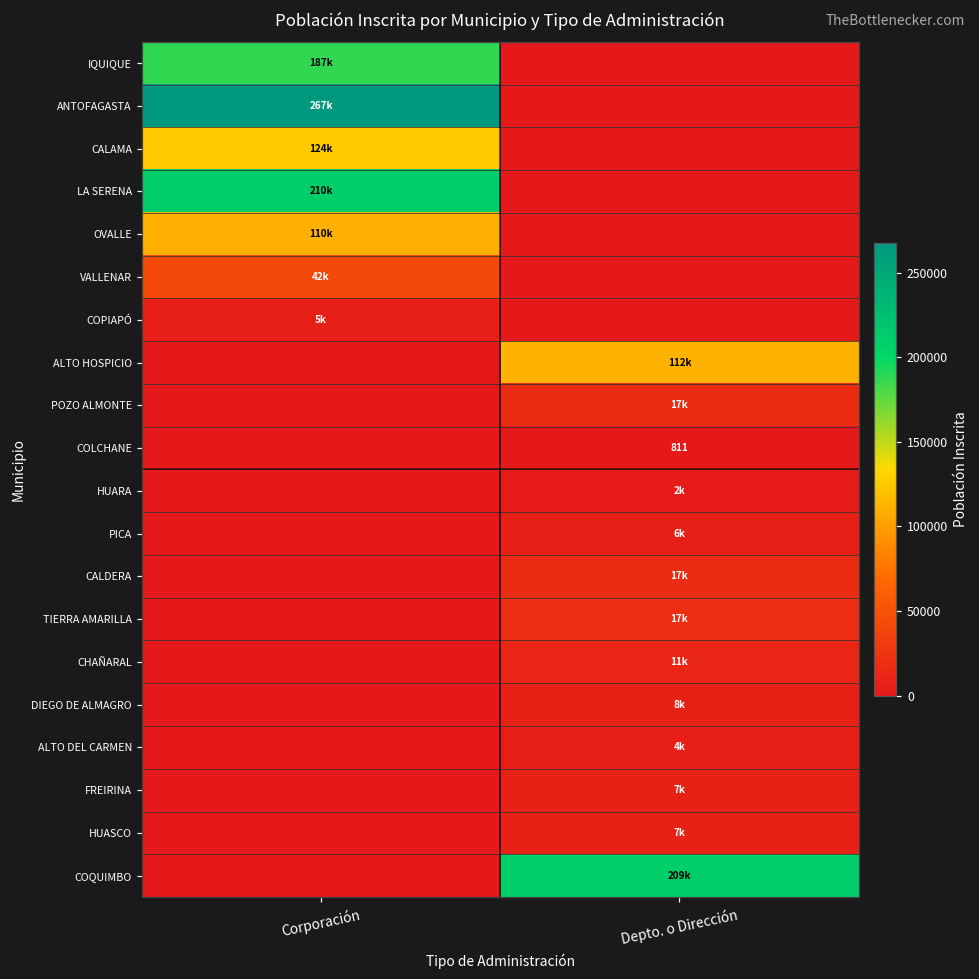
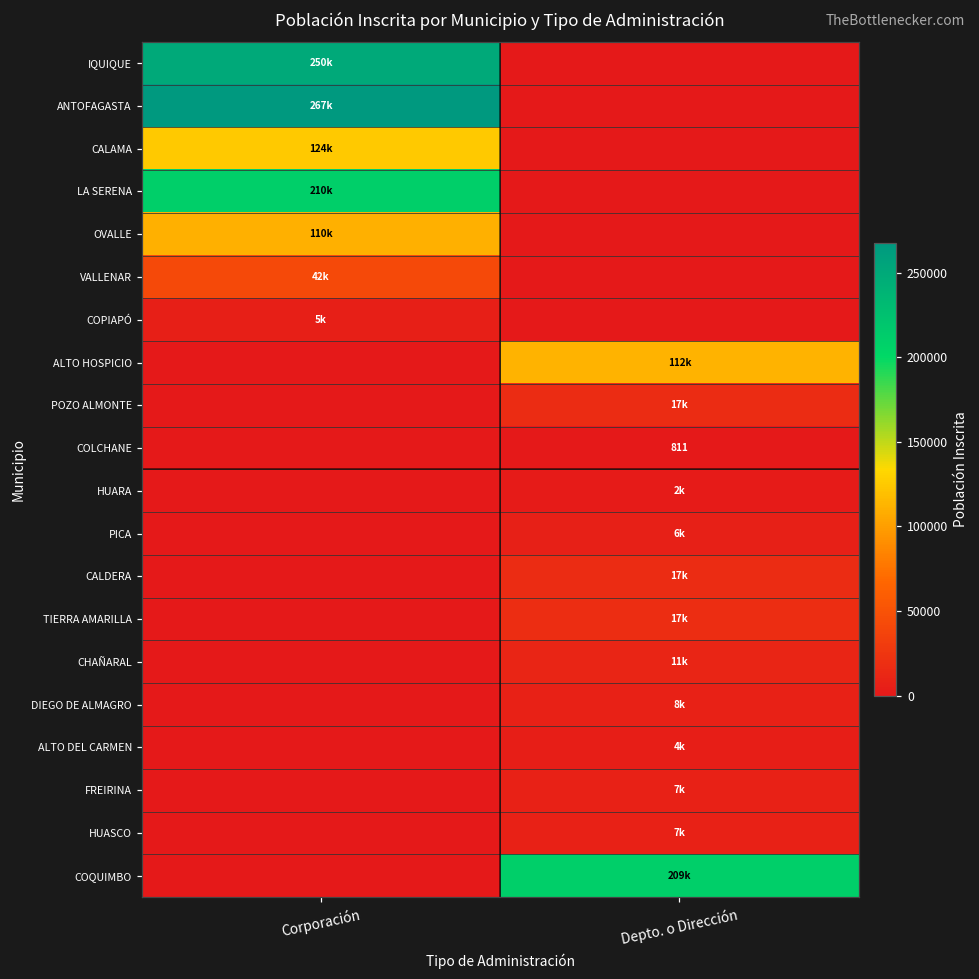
  {
    "IQUIQUE": {
-     "Corporación": "187k"
+     "Corporación": "250k"
    },
    "ANTOFAGASTA": {
      "Corporación": "267k"
    },
    "CALAMA": {
      "Corporación": "124k"
    },
    "LA SERENA": {
      "Corporación": "210k"
    },
    "OVALLE": {
      "Corporación": "110k"
    },
    "VALLENAR": {
      "Corporación": "42k"
    },
    "COPIAPÓ": {
      "Corporación": "5k"
    },
    "ALTO HOSPICIO": {
      "Depto. o Dirección": "112k"
    },
    "POZO ALMONTE": {
      "Depto. o Dirección": "17k"
    },
    "COLCHANE": {
      "Depto. o Dirección": "811"
    },
    "HUARA": {
      "Depto. o Dirección": "2k"
    },
    "PICA": {
      "Depto. o Dirección": "6k"
    },
    "CALDERA": {
      "Depto. o Dirección": "17k"
    },
    "TIERRA AMARILLA": {
      "Depto. o Dirección": "17k"
    },
    "CHAÑARAL": {
      "Depto. o Dirección": "11k"
    },
    "DIEGO DE ALMAGRO": {
      "Depto. o Dirección": "8k"
    },
    "ALTO DEL CARMEN": {
      "Depto. o Dirección": "4k"
    },
    "FREIRINA": {
      "Depto. o Dirección": "7k"
    },
    "HUASCO": {
      "Depto. o Dirección": "7k"
    },
    "COQUIMBO": {
      "Depto. o Dirección": "209k"
    }
  }
